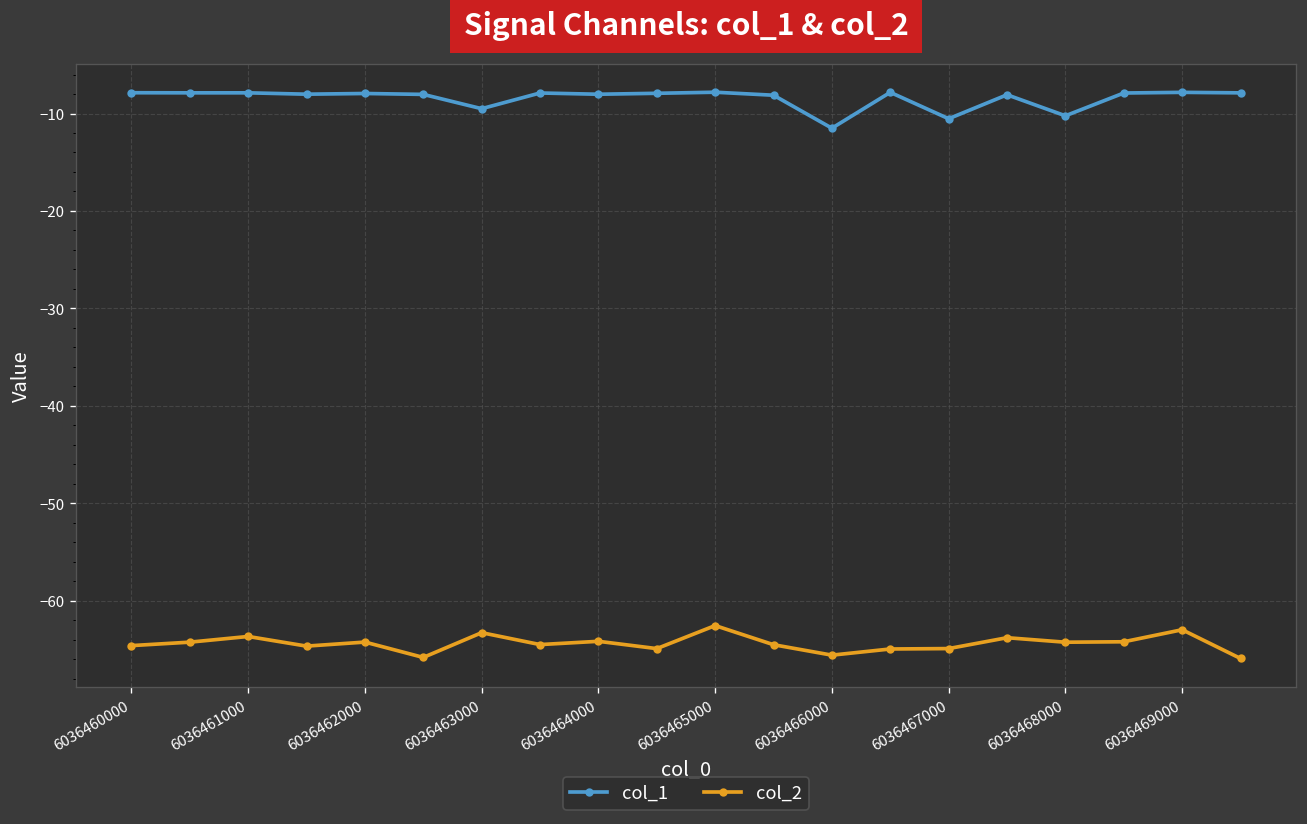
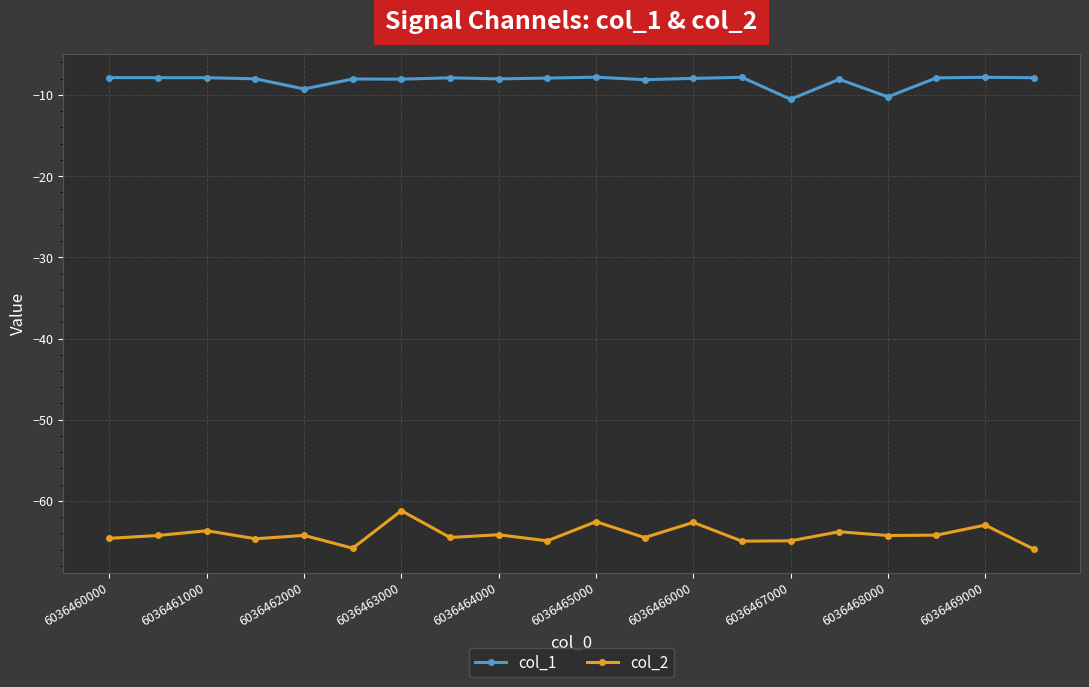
  {
    "col_1": {
      "6036460000": -8,
      "6036461000": -8,
-     "6036462000": -8,
-     "6036463000": -10,
+     "6036462000": -9,
+     "6036463000": -8,
      "6036464000": -8,
      "6036465000": -8,
-     "6036466000": -12,
+     "6036466000": -8,
      "6036467000": -11,
      "6036468000": -10,
      "6036469000": -8
    },
    "col_2": {
      "6036460000": -65,
      "6036461000": -64,
      "6036462000": -64,
-     "6036463000": -63,
+     "6036463000": -61,
      "6036464000": -64,
      "6036465000": -63,
-     "6036466000": -66,
+     "6036466000": -63,
      "6036467000": -65,
      "6036468000": -64,
      "6036469000": -63
    }
  }
